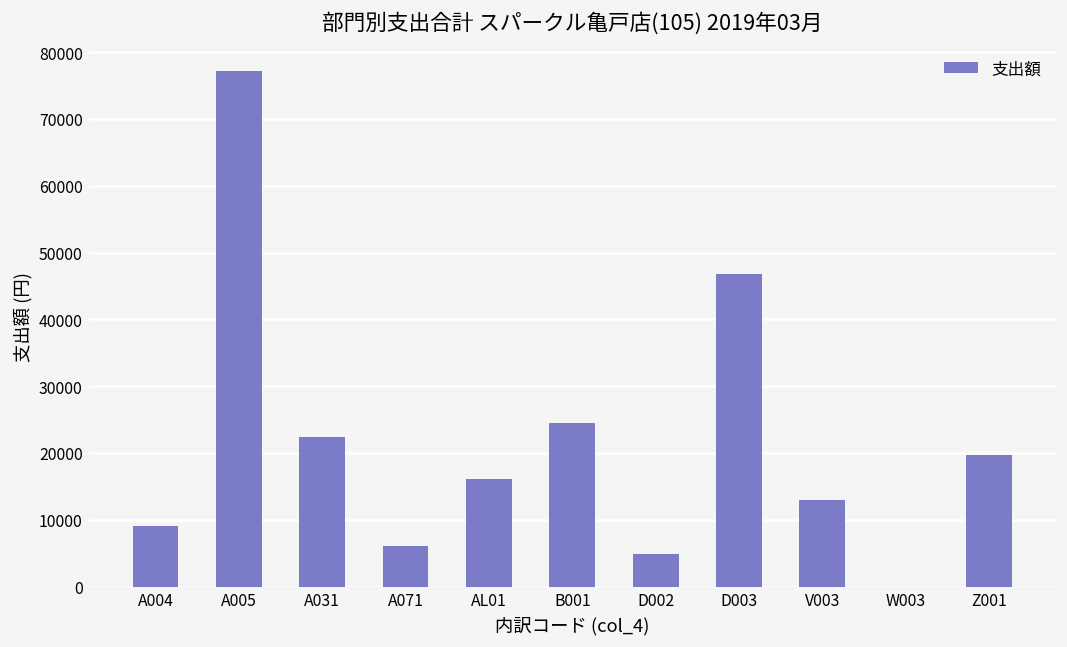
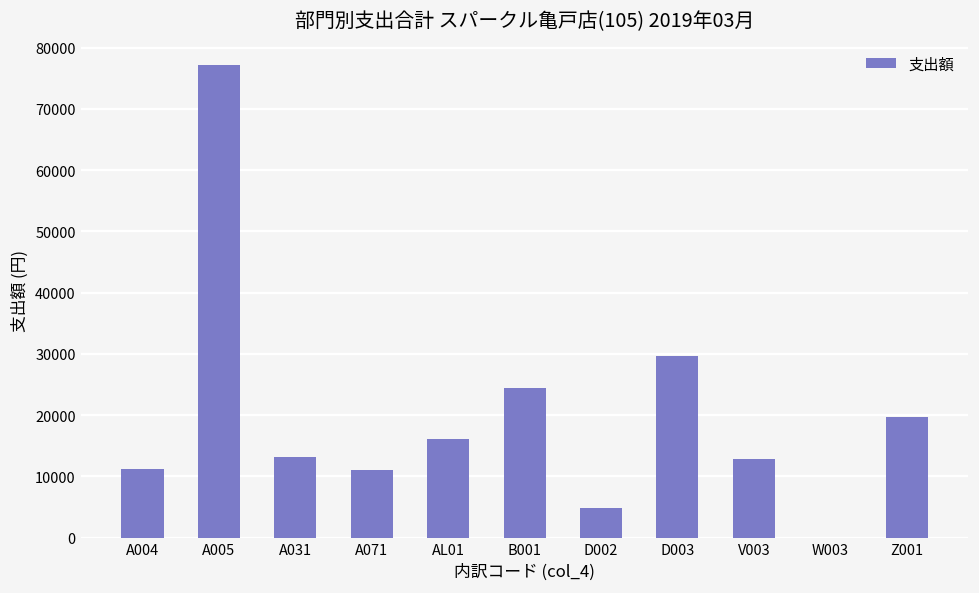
  {
-   "A004": 9000,
+   "A004": 11000,
    "A005": 77000,
-   "A031": 22000,
-   "A071": 6000,
+   "A031": 13000,
+   "A071": 11000,
    "AL01": 16000,
    "B001": 25000,
    "D002": 5000,
-   "D003": 47000,
+   "D003": 30000,
    "V003": 13000,
    "W003": 0,
    "Z001": 20000
  }
